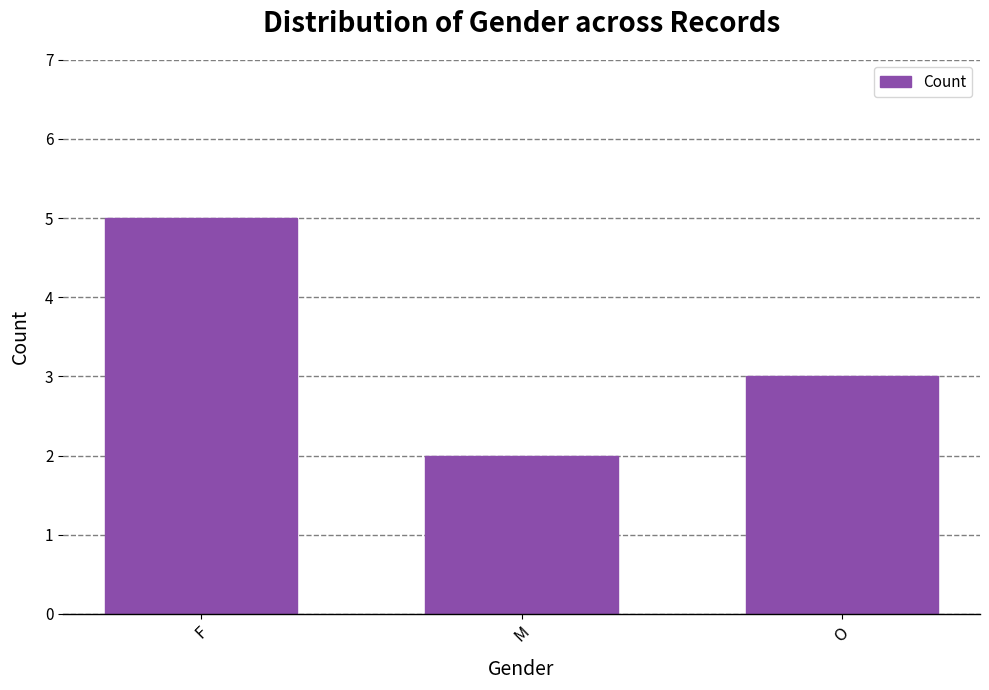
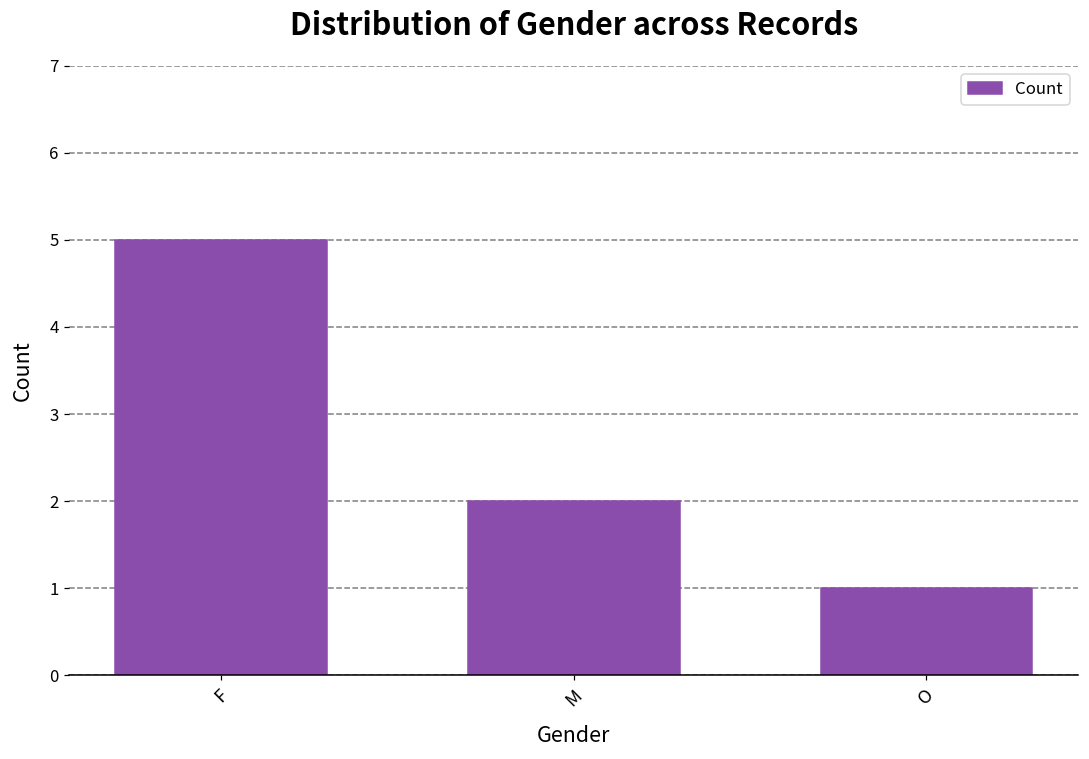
  {
    "F": 5,
    "M": 2,
-   "O": 3
+   "O": 1
  }
